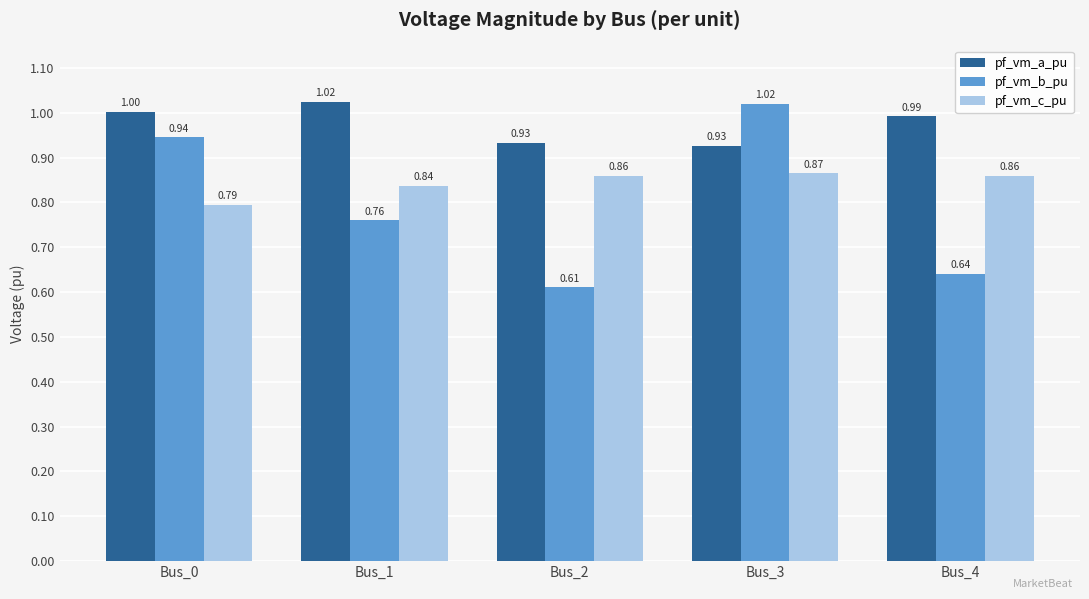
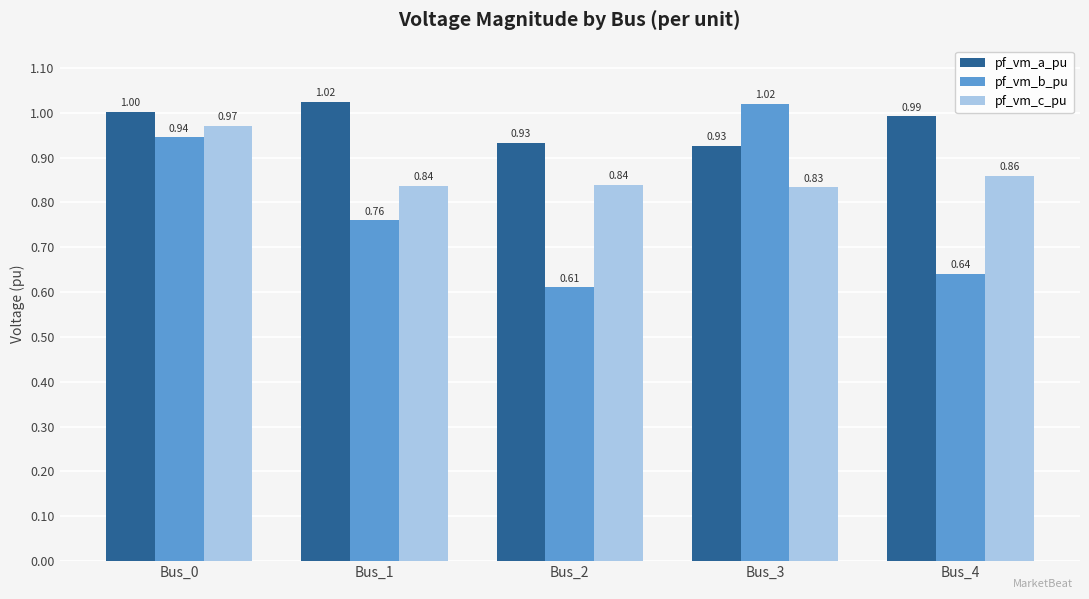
  {
    "pf_vm_a_pu": {
      "Bus_0": 1.00,
      "Bus_1": 1.02,
      "Bus_2": 0.93,
      "Bus_3": 0.93,
      "Bus_4": 0.99
    },
    "pf_vm_b_pu": {
      "Bus_0": 0.94,
      "Bus_1": 0.76,
      "Bus_2": 0.61,
      "Bus_3": 1.02,
      "Bus_4": 0.64
    },
    "pf_vm_c_pu": {
-     "Bus_0": 0.79,
+     "Bus_0": 0.97,
      "Bus_1": 0.84,
-     "Bus_2": 0.86,
-     "Bus_3": 0.87,
+     "Bus_2": 0.84,
+     "Bus_3": 0.83,
      "Bus_4": 0.86
    }
  }
